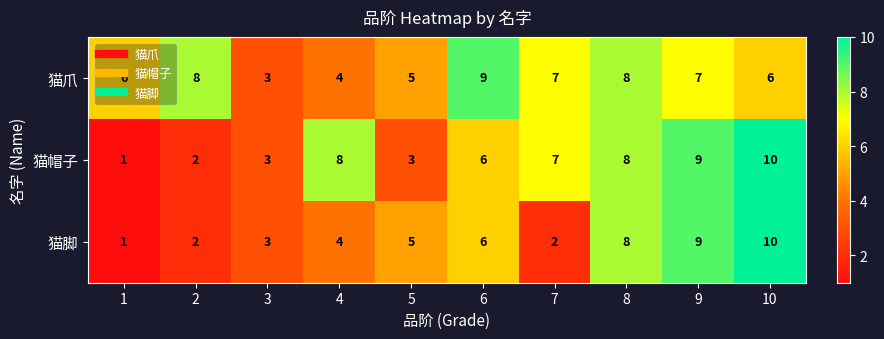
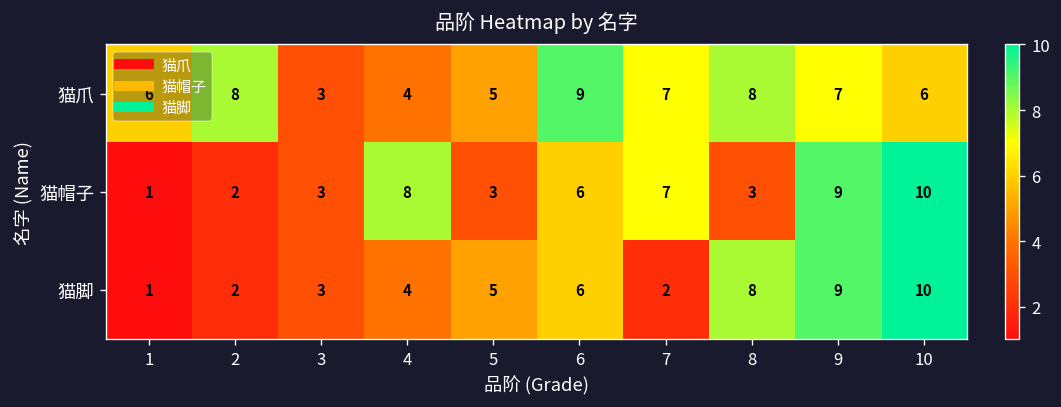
  {
    "猫爪": {
      "2": 8,
      "3": 3,
      "4": 4,
      "5": 5,
      "6": 9,
      "7": 7,
      "8": 8,
      "9": 7,
      "10": 6
    },
    "猫帽子": {
      "1": 1,
      "2": 2,
      "3": 3,
      "4": 8,
      "5": 3,
      "6": 6,
      "7": 7,
-     "8": 8,
+     "8": 3,
      "9": 9,
      "10": 10
    },
    "猫脚": {
      "1": 1,
      "2": 2,
      "3": 3,
      "4": 4,
      "5": 5,
      "6": 6,
      "7": 2,
      "8": 8,
      "9": 9,
      "10": 10
    }
  }
